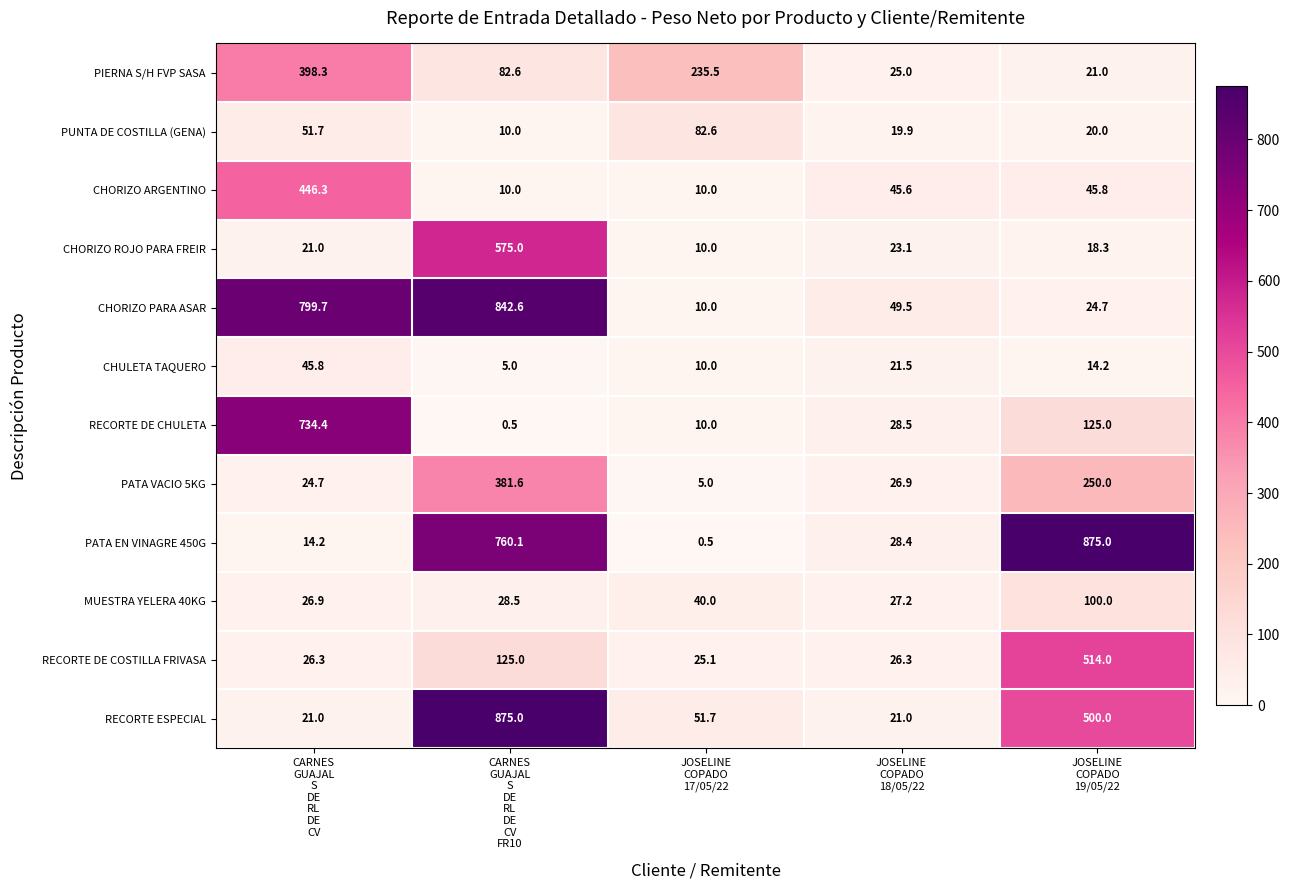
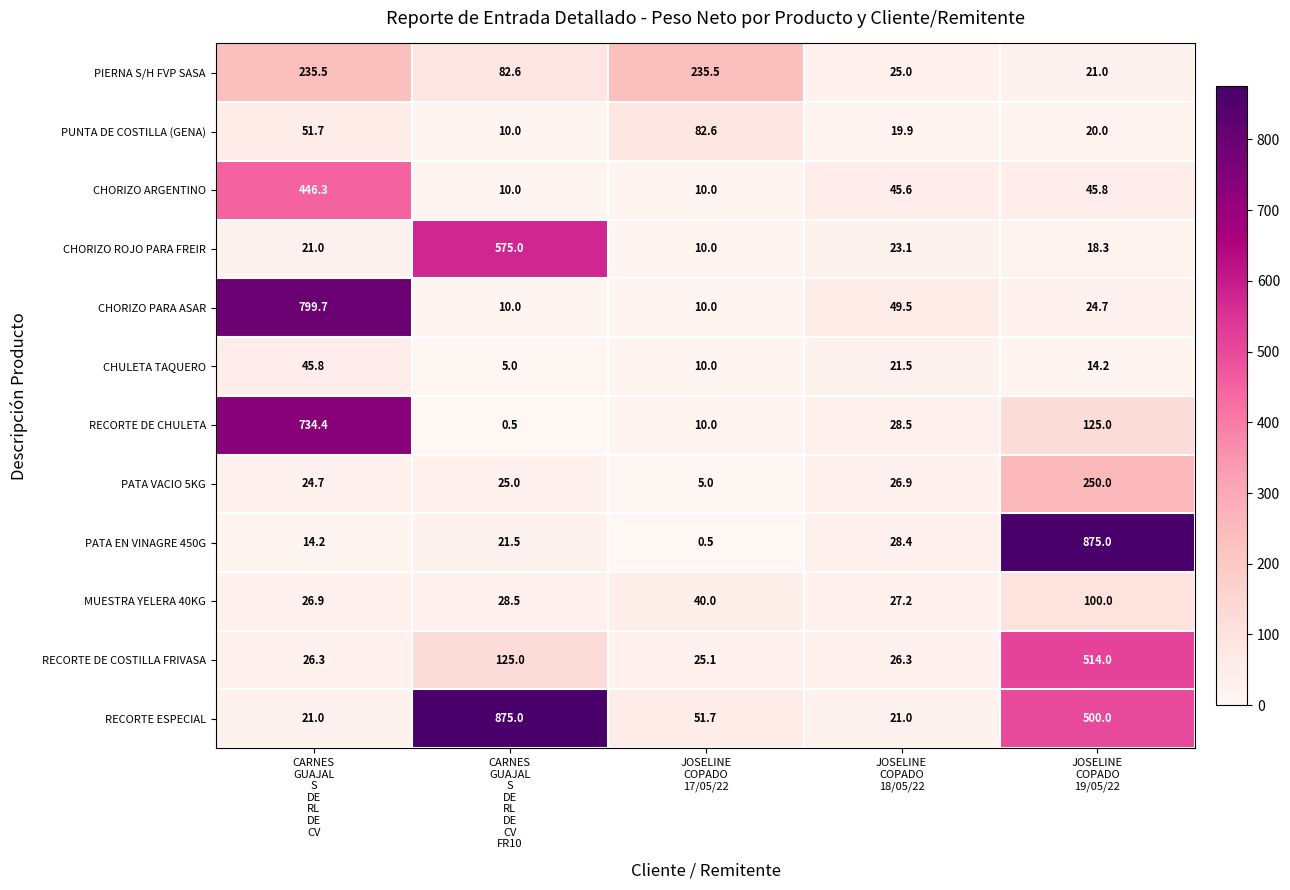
  {
    "PIERNA S/H FVP SASA": {
-     "CARNES GUAJAL S DE RL DE CV": 398.3,
+     "CARNES GUAJAL S DE RL DE CV": 235.5,
      "CARNES GUAJAL S DE RL DE CV FR10": 82.6,
      "JOSELINE COPADO 17/05/22": 235.5,
      "JOSELINE COPADO 18/05/22": 25.0,
      "JOSELINE COPADO 19/05/22": 21.0
    },
    "PUNTA DE COSTILLA (GENA)": {
      "CARNES GUAJAL S DE RL DE CV": 51.7,
      "CARNES GUAJAL S DE RL DE CV FR10": 10.0,
      "JOSELINE COPADO 17/05/22": 82.6,
      "JOSELINE COPADO 18/05/22": 19.9,
      "JOSELINE COPADO 19/05/22": 20.0
    },
    "CHORIZO ARGENTINO": {
      "CARNES GUAJAL S DE RL DE CV": 446.3,
      "CARNES GUAJAL S DE RL DE CV FR10": 10.0,
      "JOSELINE COPADO 17/05/22": 10.0,
      "JOSELINE COPADO 18/05/22": 45.6,
      "JOSELINE COPADO 19/05/22": 45.8
    },
    "CHORIZO ROJO PARA FREIR": {
      "CARNES GUAJAL S DE RL DE CV": 21.0,
      "CARNES GUAJAL S DE RL DE CV FR10": 575.0,
      "JOSELINE COPADO 17/05/22": 10.0,
      "JOSELINE COPADO 18/05/22": 23.1,
      "JOSELINE COPADO 19/05/22": 18.3
    },
    "CHORIZO PARA ASAR": {
      "CARNES GUAJAL S DE RL DE CV": 799.7,
-     "CARNES GUAJAL S DE RL DE CV FR10": 842.6,
+     "CARNES GUAJAL S DE RL DE CV FR10": 10.0,
      "JOSELINE COPADO 17/05/22": 10.0,
      "JOSELINE COPADO 18/05/22": 49.5,
      "JOSELINE COPADO 19/05/22": 24.7
    },
    "CHULETA TAQUERO": {
      "CARNES GUAJAL S DE RL DE CV": 45.8,
      "CARNES GUAJAL S DE RL DE CV FR10": 5.0,
      "JOSELINE COPADO 17/05/22": 10.0,
      "JOSELINE COPADO 18/05/22": 21.5,
      "JOSELINE COPADO 19/05/22": 14.2
    },
    "RECORTE DE CHULETA": {
      "CARNES GUAJAL S DE RL DE CV": 734.4,
      "CARNES GUAJAL S DE RL DE CV FR10": 0.5,
      "JOSELINE COPADO 17/05/22": 10.0,
      "JOSELINE COPADO 18/05/22": 28.5,
      "JOSELINE COPADO 19/05/22": 125.0
    },
    "PATA VACIO 5KG": {
      "CARNES GUAJAL S DE RL DE CV": 24.7,
-     "CARNES GUAJAL S DE RL DE CV FR10": 381.6,
+     "CARNES GUAJAL S DE RL DE CV FR10": 25.0,
      "JOSELINE COPADO 17/05/22": 5.0,
      "JOSELINE COPADO 18/05/22": 26.9,
      "JOSELINE COPADO 19/05/22": 250.0
    },
    "PATA EN VINAGRE 450G": {
      "CARNES GUAJAL S DE RL DE CV": 14.2,
-     "CARNES GUAJAL S DE RL DE CV FR10": 760.1,
+     "CARNES GUAJAL S DE RL DE CV FR10": 21.5,
      "JOSELINE COPADO 17/05/22": 0.5,
      "JOSELINE COPADO 18/05/22": 28.4,
      "JOSELINE COPADO 19/05/22": 875.0
    },
    "MUESTRA YELERA 40KG": {
      "CARNES GUAJAL S DE RL DE CV": 26.9,
      "CARNES GUAJAL S DE RL DE CV FR10": 28.5,
      "JOSELINE COPADO 17/05/22": 40.0,
      "JOSELINE COPADO 18/05/22": 27.2,
      "JOSELINE COPADO 19/05/22": 100.0
    },
    "RECORTE DE COSTILLA FRIVASA": {
      "CARNES GUAJAL S DE RL DE CV": 26.3,
      "CARNES GUAJAL S DE RL DE CV FR10": 125.0,
      "JOSELINE COPADO 17/05/22": 25.1,
      "JOSELINE COPADO 18/05/22": 26.3,
      "JOSELINE COPADO 19/05/22": 514.0
    },
    "RECORTE ESPECIAL": {
      "CARNES GUAJAL S DE RL DE CV": 21.0,
      "CARNES GUAJAL S DE RL DE CV FR10": 875.0,
      "JOSELINE COPADO 17/05/22": 51.7,
      "JOSELINE COPADO 18/05/22": 21.0,
      "JOSELINE COPADO 19/05/22": 500.0
    }
  }
